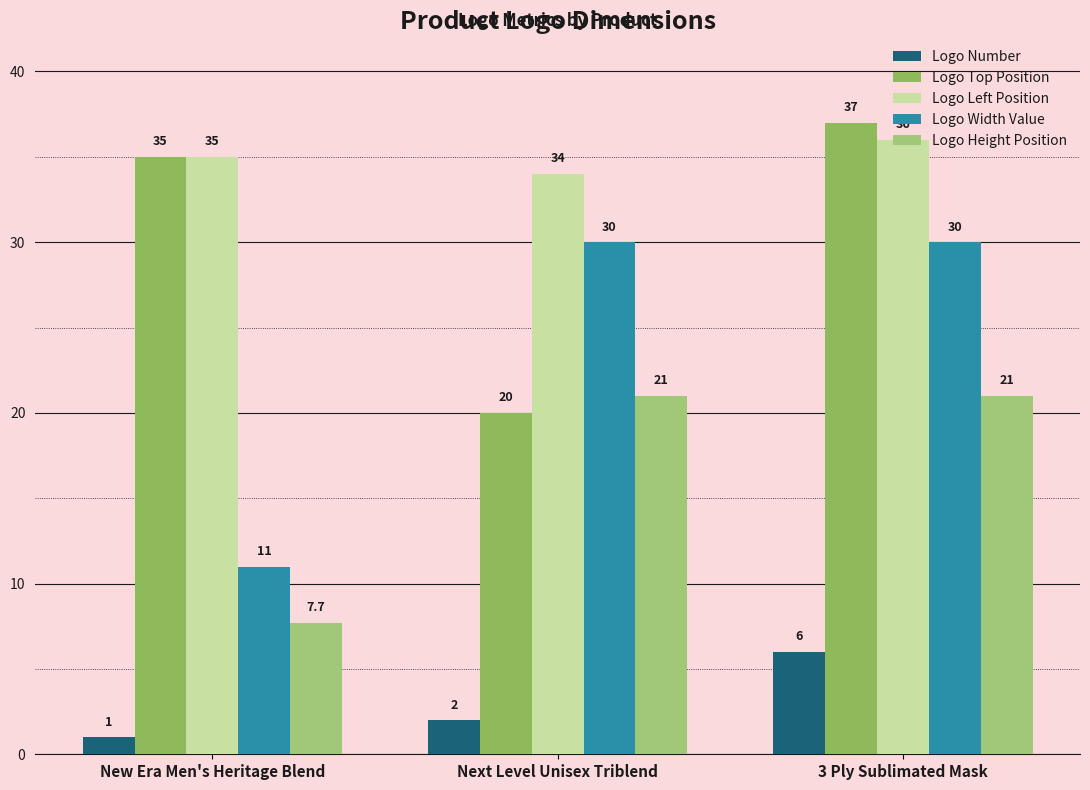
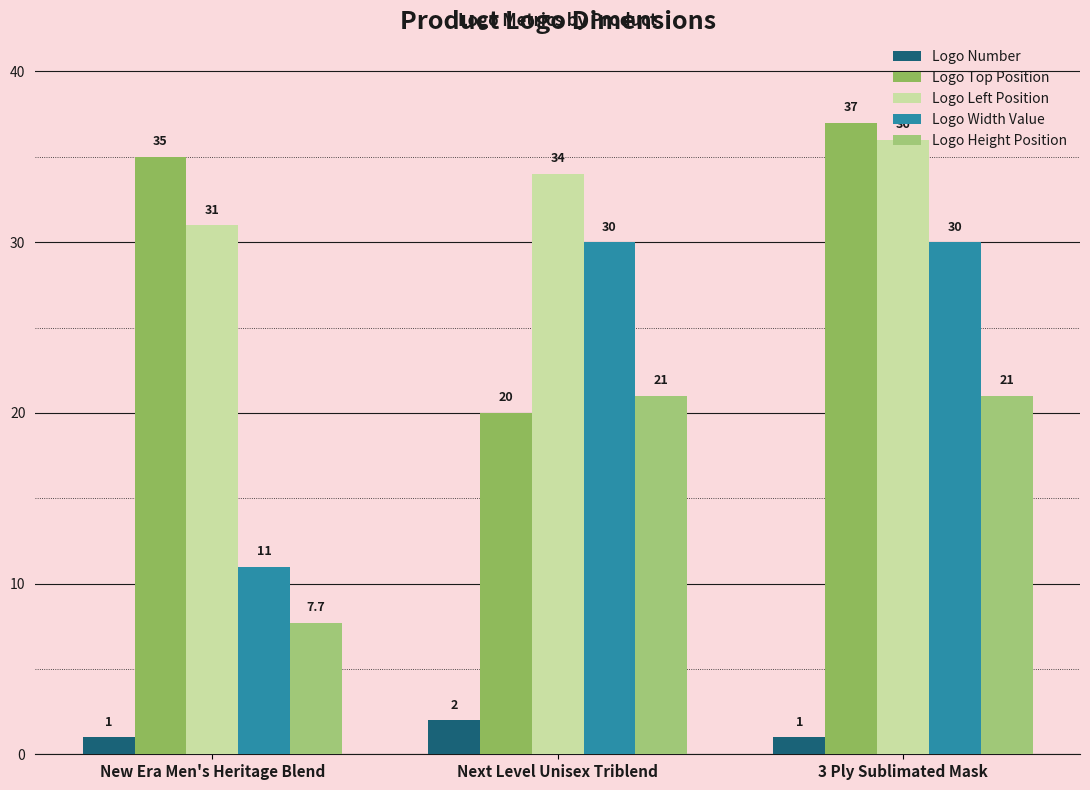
  {
    "Logo Number": {
      "New Era Men's Heritage Blend": 1,
      "Next Level Unisex Triblend": 2,
-     "3 Ply Sublimated Mask": 6
+     "3 Ply Sublimated Mask": 1
    },
    "Logo Left Position": {
-     "New Era Men's Heritage Blend": 35,
+     "New Era Men's Heritage Blend": 31,
      "Next Level Unisex Triblend": 34,
      "3 Ply Sublimated Mask": 36
    },
    "Logo Width Value": {
      "New Era Men's Heritage Blend": 11,
      "Next Level Unisex Triblend": 30,
      "3 Ply Sublimated Mask": 30
    }
  }
